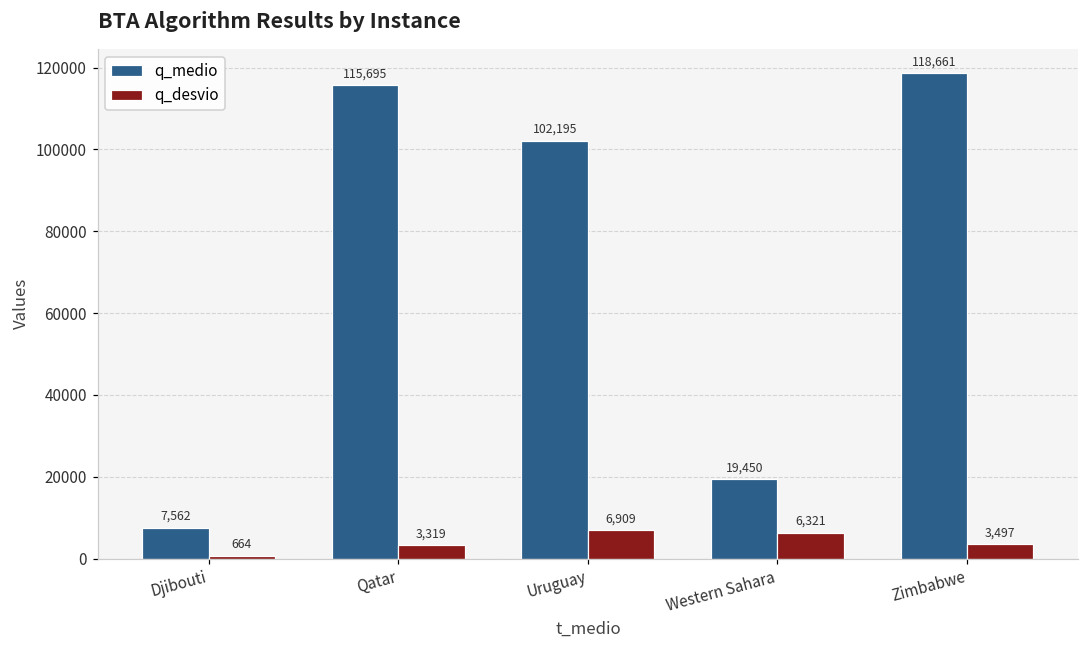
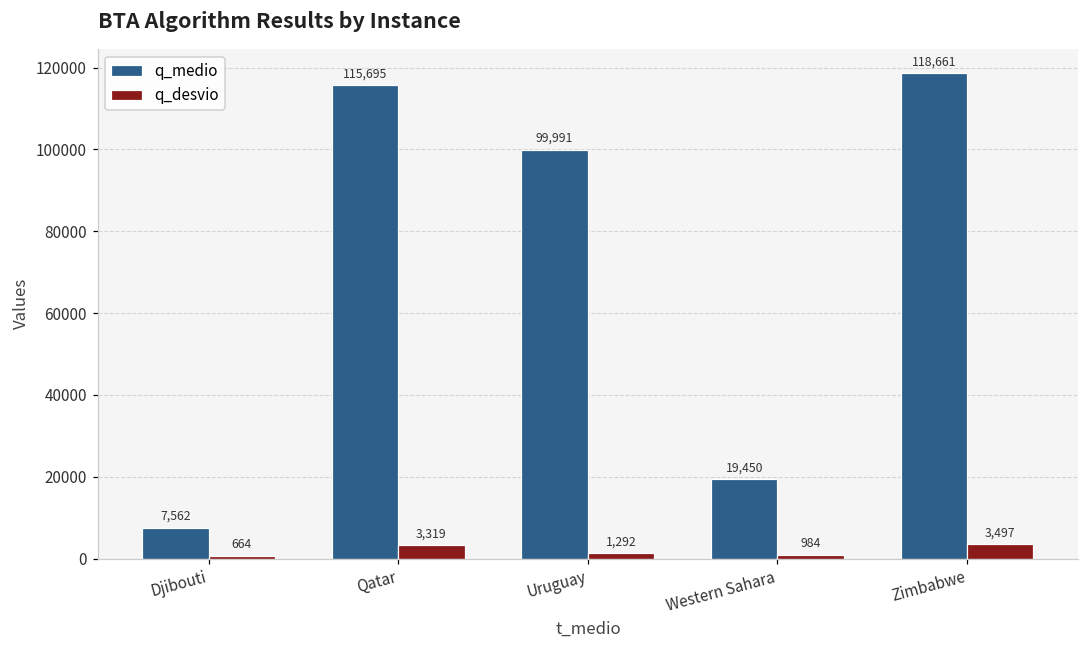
  {
    "q_medio": {
      "Djibouti": "7,562",
      "Qatar": "115,695",
-     "Uruguay": "102,195",
+     "Uruguay": "99,991",
      "Western Sahara": "19,450",
      "Zimbabwe": "118,661"
    },
    "q_desvio": {
      "Djibouti": "664",
      "Qatar": "3,319",
-     "Uruguay": "6,909",
-     "Western Sahara": "6,321",
+     "Uruguay": "1,292",
+     "Western Sahara": "984",
      "Zimbabwe": "3,497"
    }
  }
